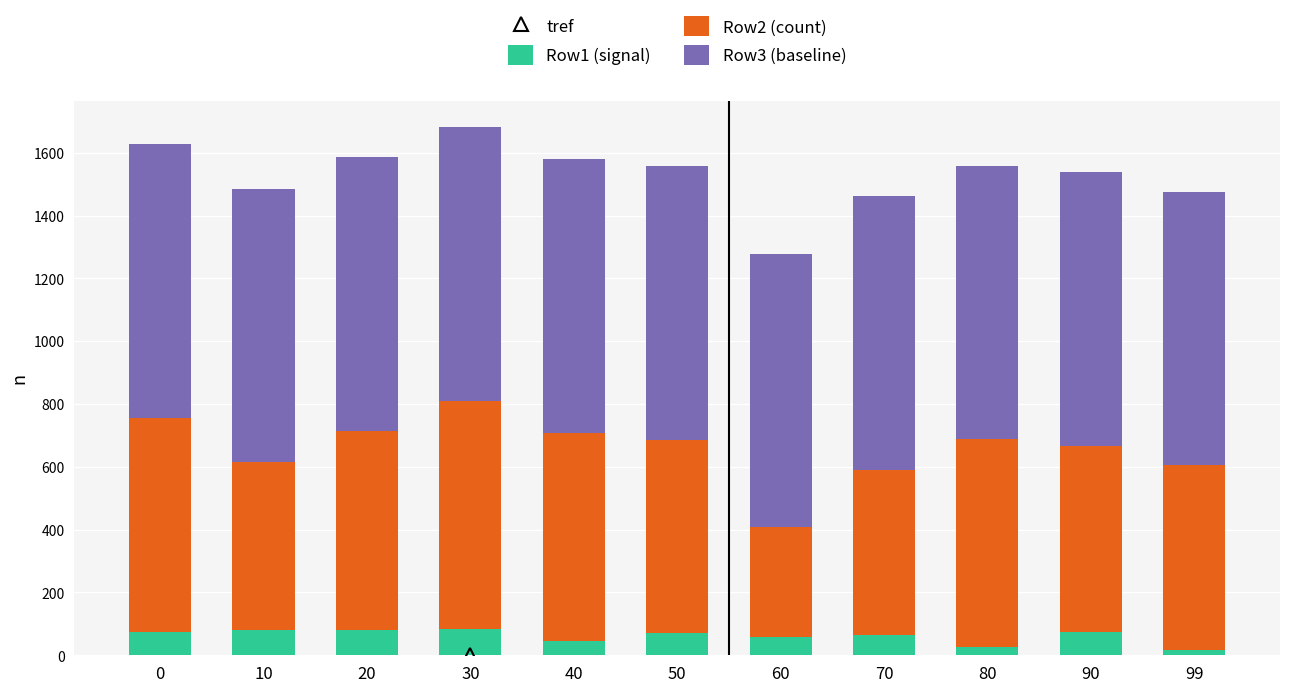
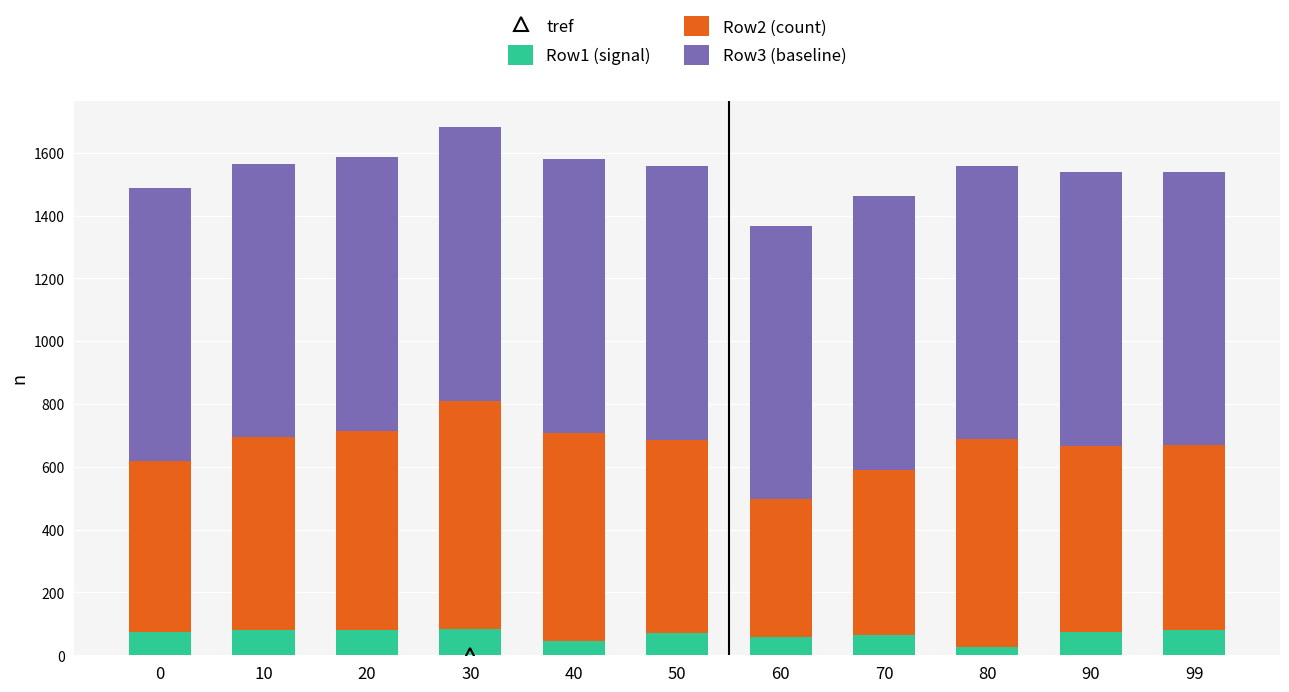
  {
    "Row1 (signal)": {
      "0": 70,
      "10": 80,
      "20": 80,
      "30": 80,
      "40": 50,
      "50": 70,
      "60": 60,
      "70": 70,
      "80": 30,
      "90": 70,
-     "99": 20
+     "99": 80
    },
    "tref": {
      "30": 0
    },
    "Row2 (count)": {
-     "0": 680,
-     "10": 530,
+     "0": 540,
+     "10": 610,
      "20": 640,
      "30": 730,
      "40": 660,
      "50": 620,
-     "60": 350,
+     "60": 440,
      "70": 530,
      "80": 660,
      "90": 590,
      "99": 590
    },
    "Row3 (baseline)": {
      "0": 870,
      "10": 870,
      "20": 870,
      "30": 870,
      "40": 870,
      "50": 870,
      "60": 870,
      "70": 870,
      "80": 870,
      "90": 870,
      "99": 870
    }
  }
